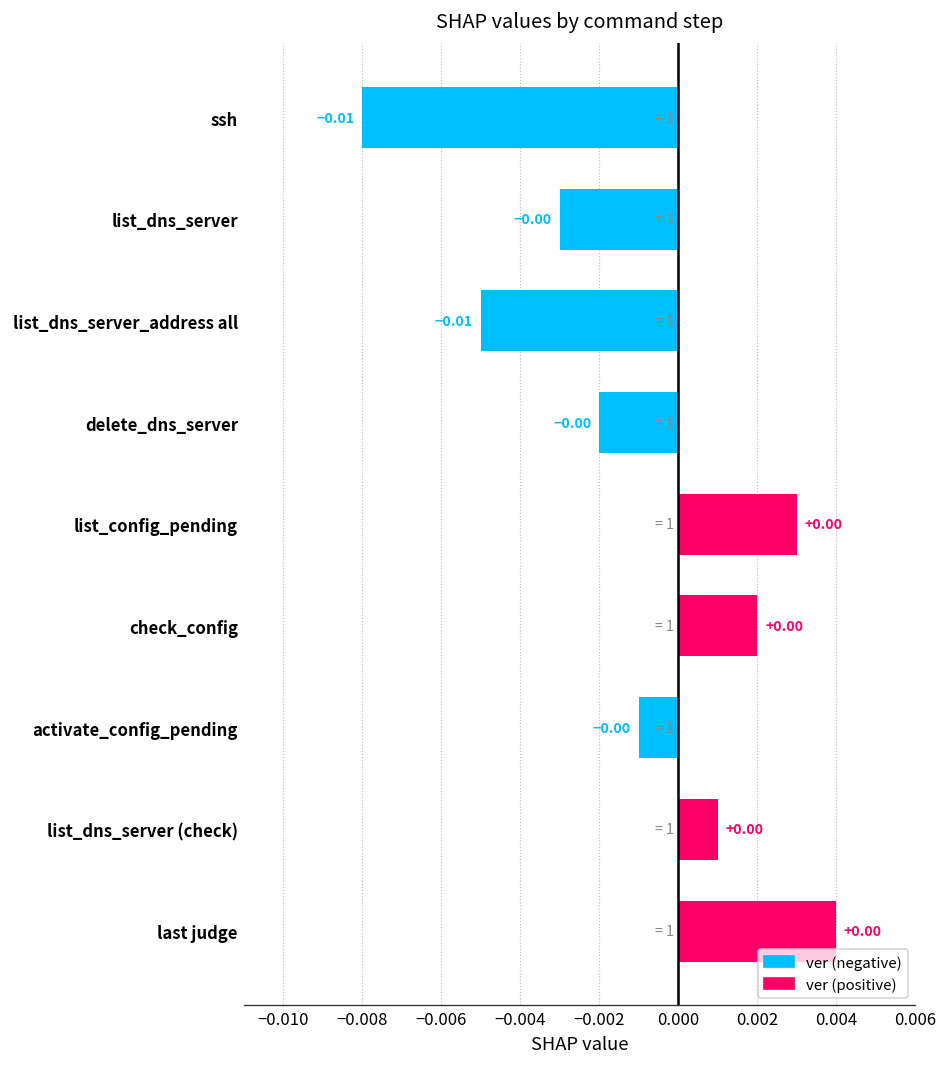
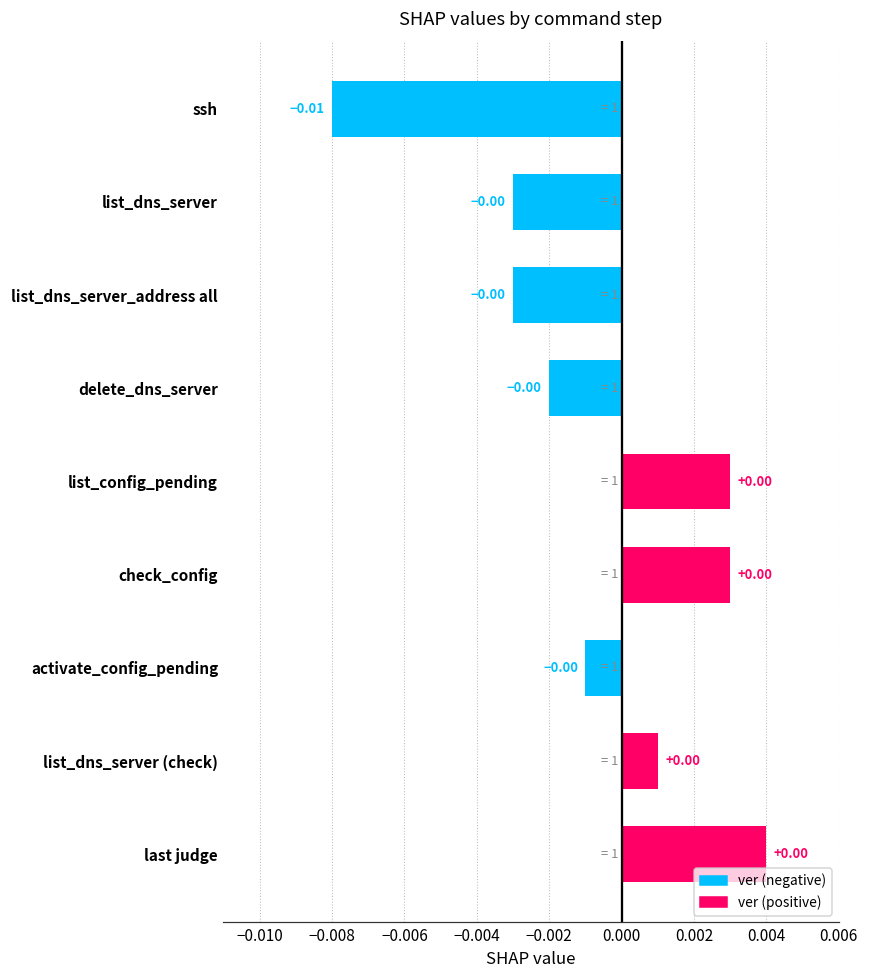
  {
    "ssh": "-0.01",
    "list_dns_server": "-0.00",
-   "list_dns_server_address all": "-0.01",
+   "list_dns_server_address all": "-0.00",
    "delete_dns_server": "-0.00",
    "list_config_pending": "+0.00",
-   "check_config": "0.002",
+   "check_config": "0.003",
    "activate_config_pending": "-0.00",
    "list_dns_server (check)": "+0.00",
    "last judge": "+0.00"
  }
